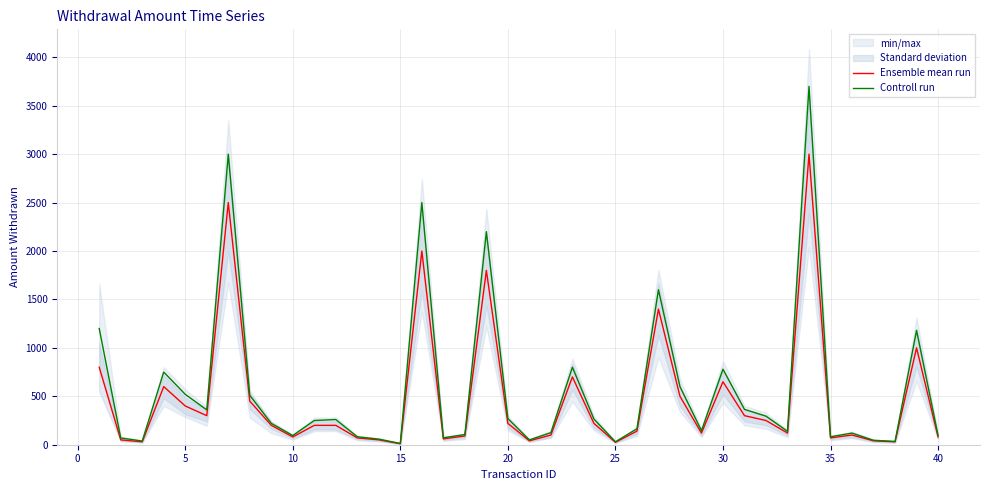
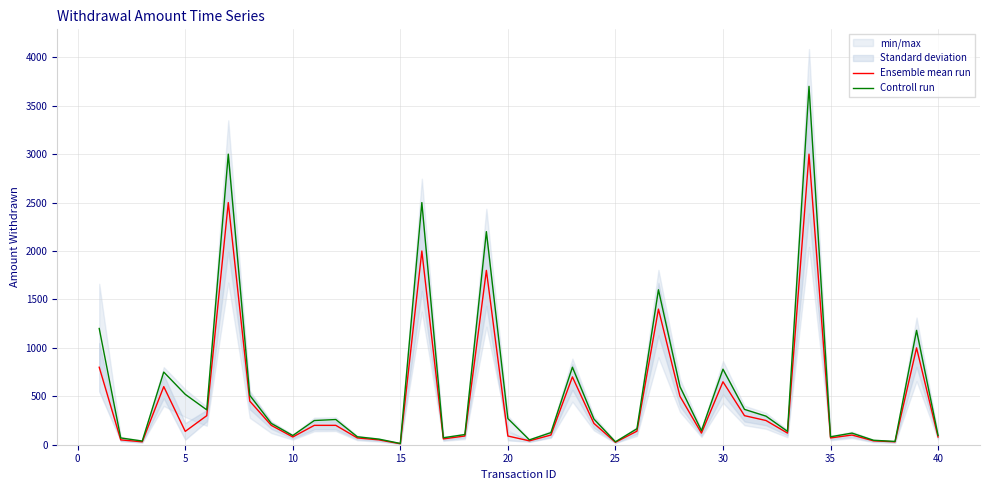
  {
    "Ensemble mean run": {
-     "5": 400,
-     "20": 200,
+     "5": 100,
+     "20": 100,
      "30": 700
    },
    "Controll run": {
      "5": 500
    }
  }
